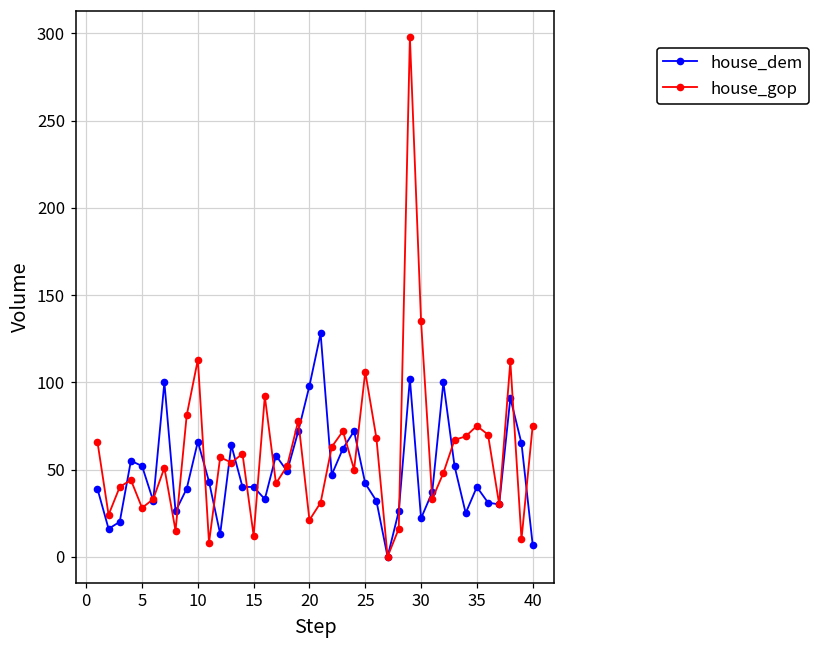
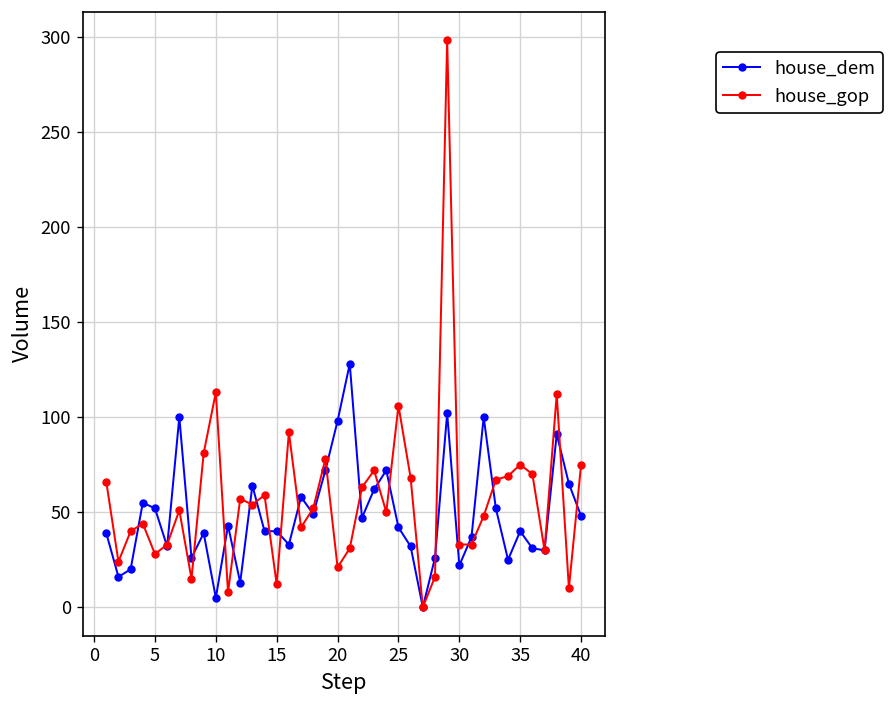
  {
    "house_dem": {
      "5": 52,
-     "10": 66,
+     "10": 5,
      "15": 40,
      "20": 98,
      "25": 42,
      "30": 22,
      "35": 40,
-     "40": 7
+     "40": 48
    },
    "house_gop": {
      "5": 28,
      "10": 113,
      "15": 12,
      "20": 21,
      "25": 106,
-     "30": 135,
+     "30": 33,
      "35": 75,
      "40": 75
    }
  }
